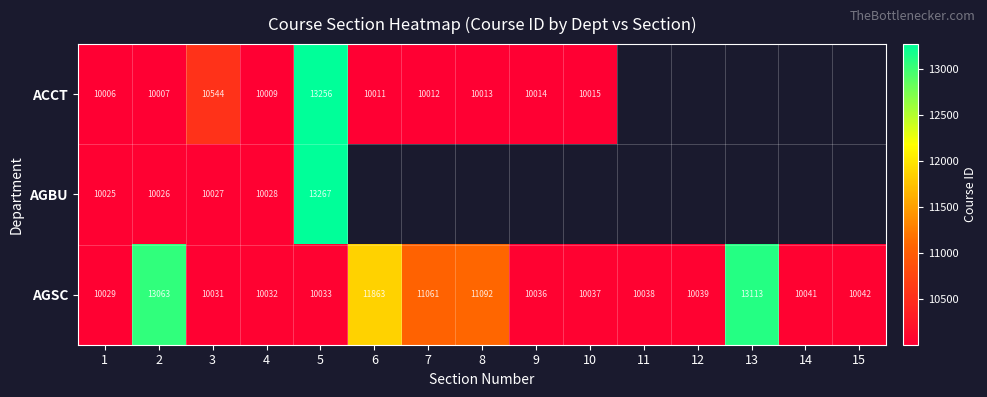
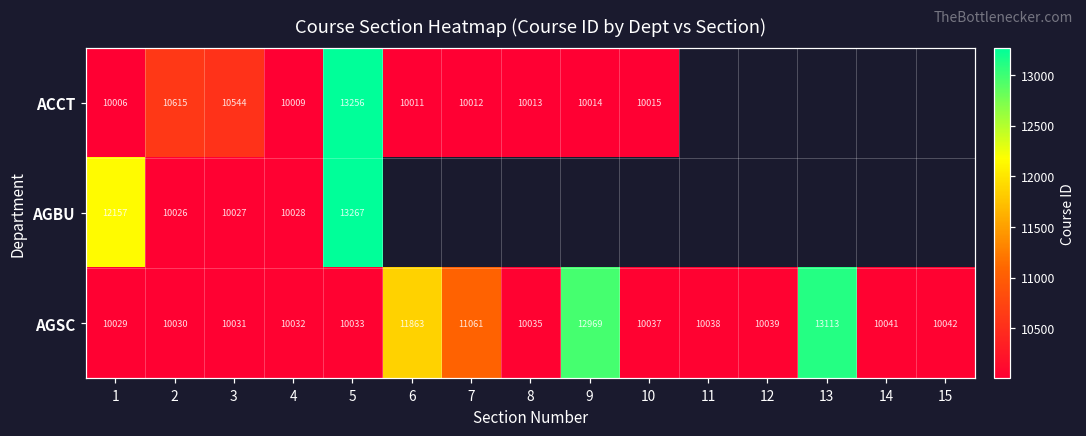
  {
    "ACCT": {
      "1": 10006,
-     "2": 10007,
+     "2": 10615,
      "3": 10544,
      "4": 10009,
      "5": 13256,
      "6": 10011,
      "7": 10012,
      "8": 10013,
      "9": 10014,
      "10": 10015
    },
    "AGBU": {
-     "1": 10025,
+     "1": 12157,
      "2": 10026,
      "3": 10027,
      "4": 10028,
      "5": 13267
    },
    "AGSC": {
      "1": 10029,
-     "2": 13063,
+     "2": 10030,
      "3": 10031,
      "4": 10032,
      "5": 10033,
      "6": 11863,
      "7": 11061,
-     "8": 11092,
-     "9": 10036,
+     "8": 10035,
+     "9": 12969,
      "10": 10037,
      "11": 10038,
      "12": 10039,
      "13": 13113,
      "14": 10041,
      "15": 10042
    }
  }
